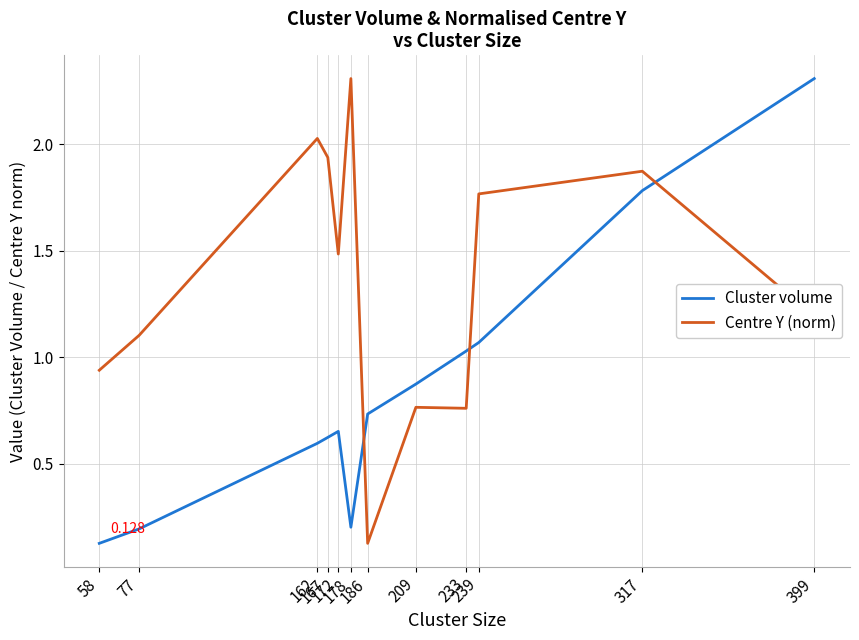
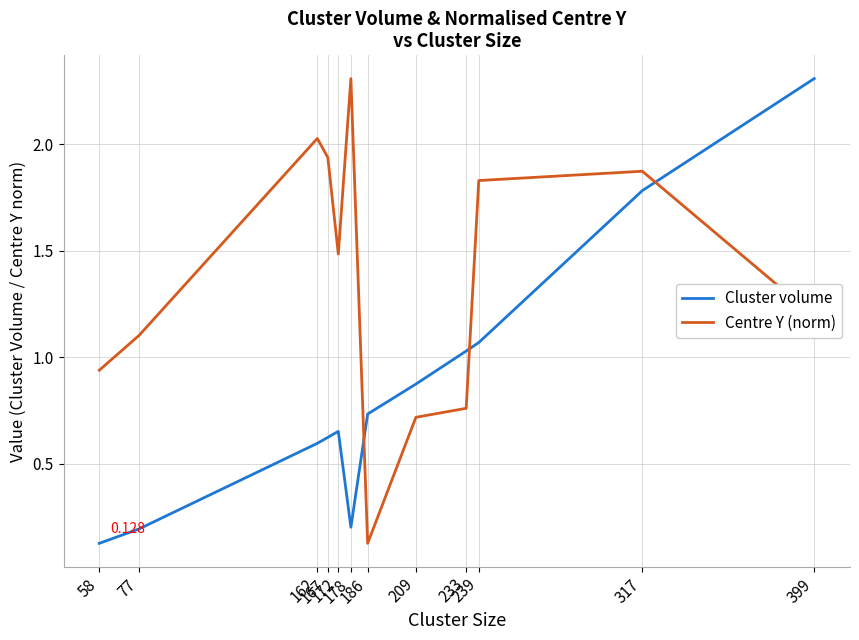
  {
    "Cluster volume": {
      "162": 0.60,
      "167": 0.62,
      "172": 0.65,
      "178": 0.20,
      "186": 0.73,
      "209": 0.87,
      "233": 1.03,
      "239": 1.07,
      "317": 1.78,
      "399": 2.31
    },
    "Centre Y (norm)": {
      "58": 0.94,
      "77": 1.10,
      "162": 2.03,
      "167": 1.94,
      "172": 1.48,
      "178": 2.31,
      "186": 0.13,
-     "209": 0.77,
+     "209": 0.72,
      "233": 0.76,
-     "239": 1.77,
+     "239": 1.83,
      "317": 1.87
    }
  }
